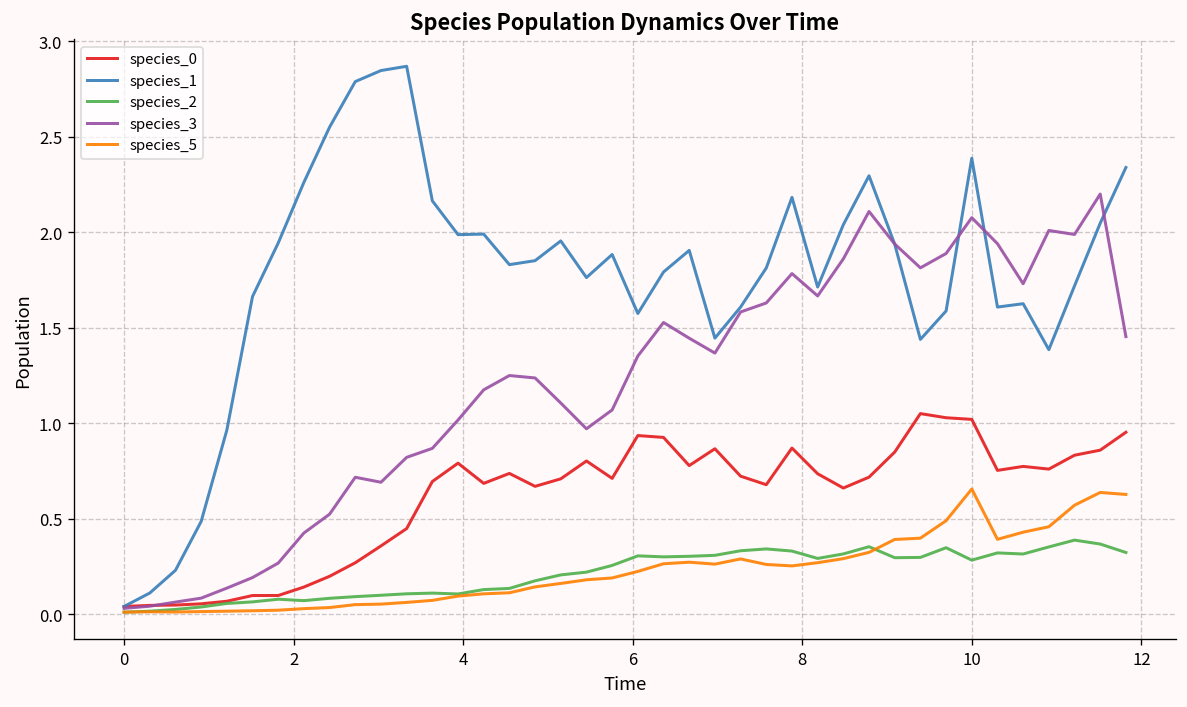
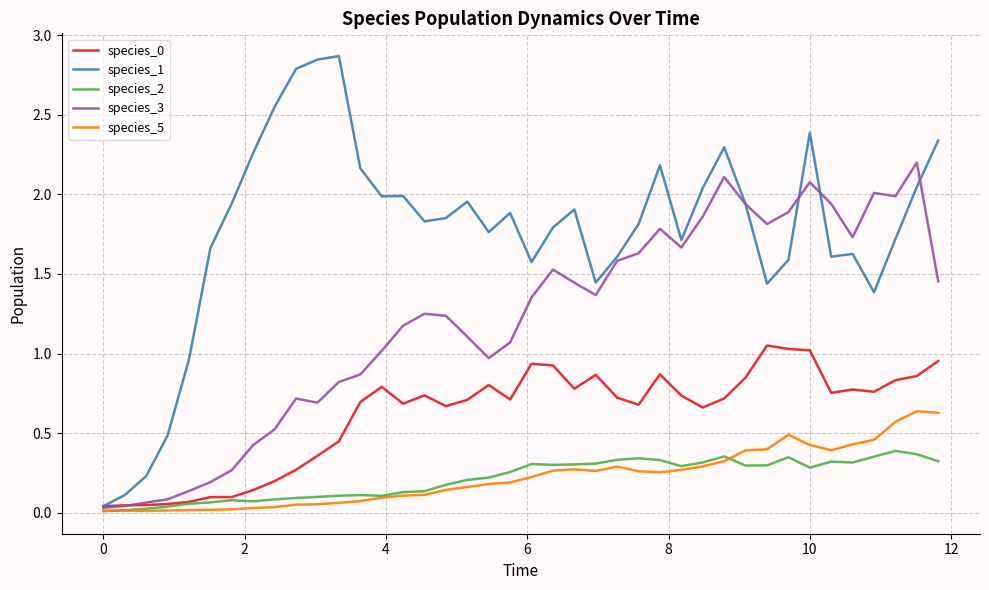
  {
    "species_0": {
      "10": 1.02
    },
    "species_1": {
      "10": 2.39
    },
    "species_2": {
      "10": 0.28
    },
    "species_3": {
      "10": 2.08
    },
    "species_5": {
-     "10": 0.66
+     "10": 0.42
    }
  }
